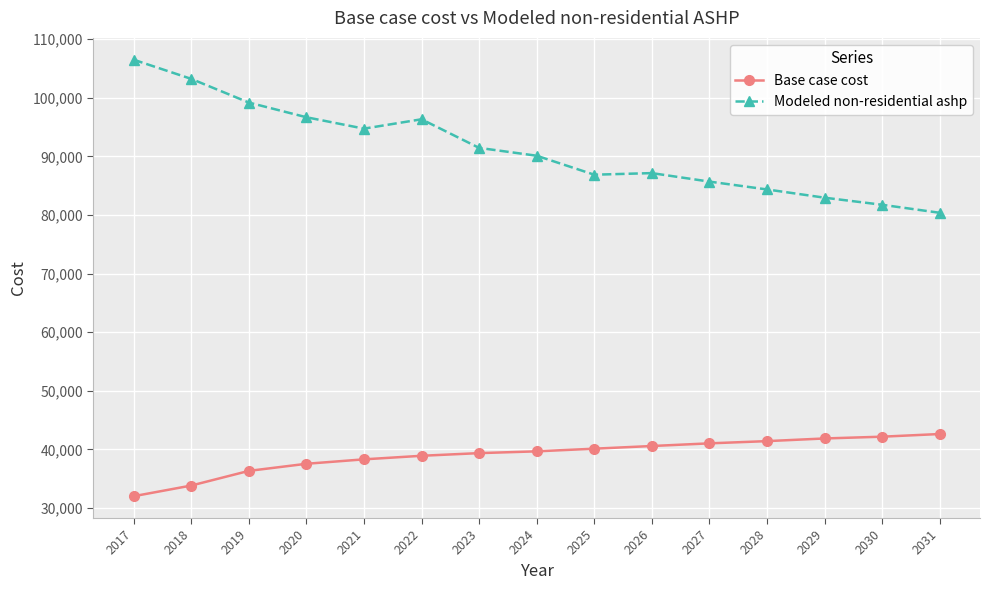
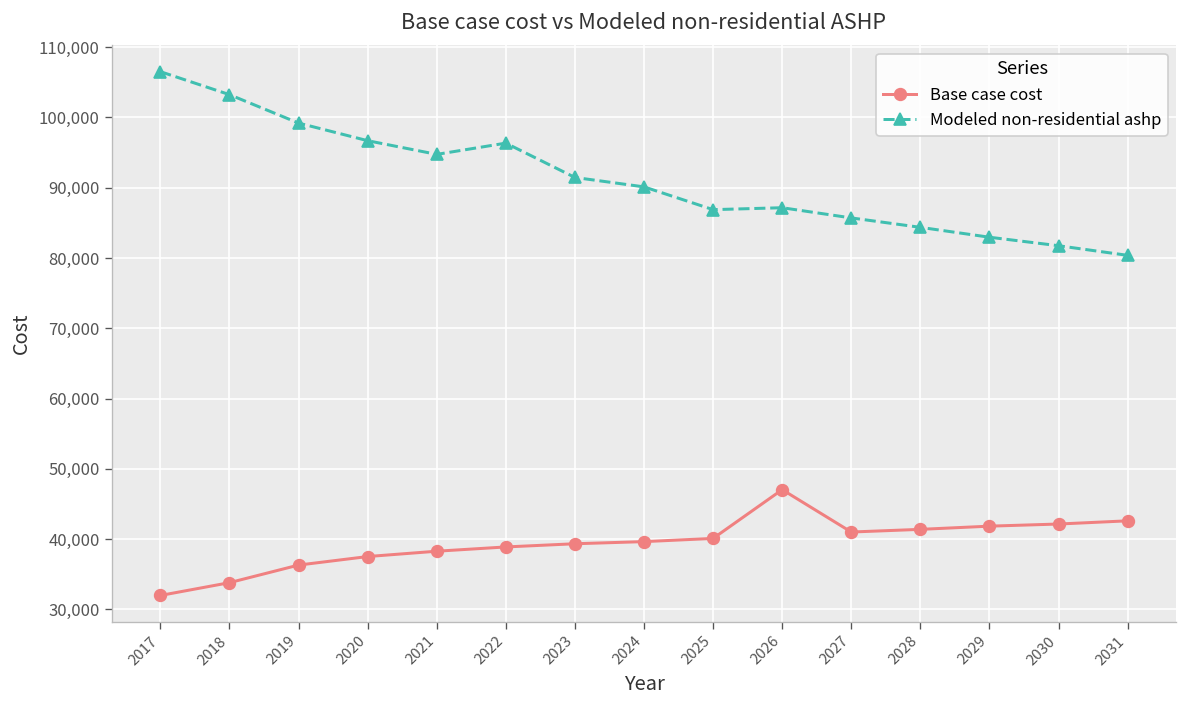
  {
    "Base case cost": {
      "2017": "32,000",
      "2018": "34,000",
      "2019": "36,000",
      "2020": "38,000",
      "2021": "38,000",
      "2022": "39,000",
      "2023": "39,000",
      "2024": "40,000",
      "2025": "40,000",
-     "2026": "41,000",
+     "2026": "47,000",
      "2027": "41,000",
      "2028": "41,000",
      "2029": "42,000",
      "2030": "42,000",
      "2031": "43,000"
    },
    "Modeled non-residential ashp": {
      "2017": "107,000",
      "2018": "103,000",
      "2019": "99,000",
      "2020": "97,000",
      "2021": "95,000",
      "2022": "96,000",
      "2023": "91,000",
      "2024": "90,000",
      "2025": "87,000",
      "2026": "87,000",
      "2027": "86,000",
      "2028": "84,000",
      "2029": "83,000",
      "2030": "82,000",
      "2031": "80,000"
    }
  }
